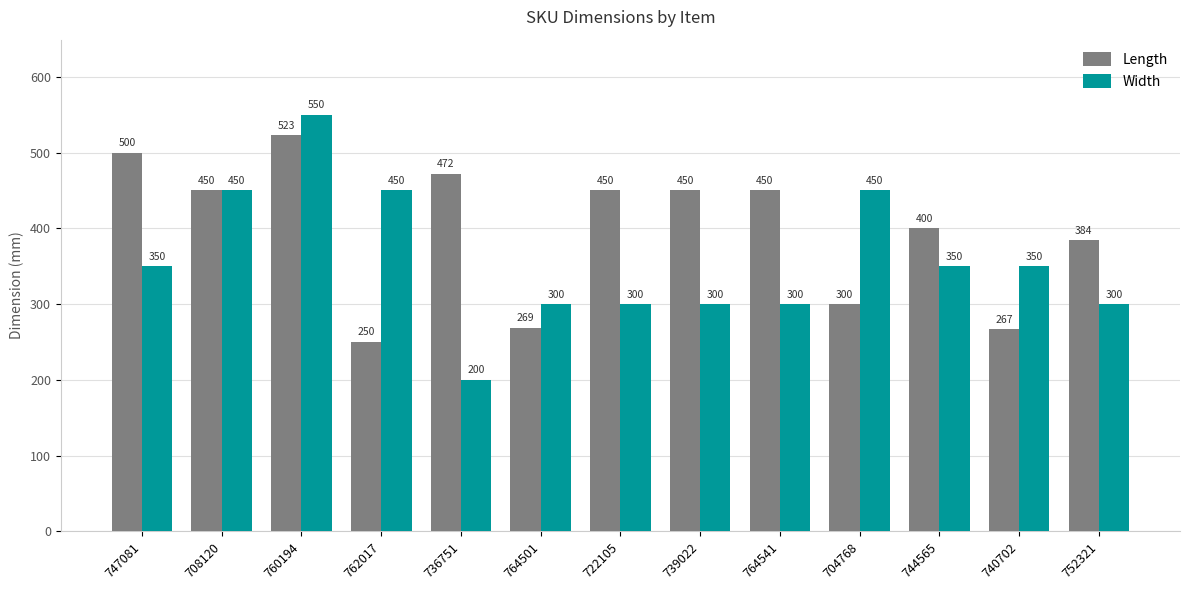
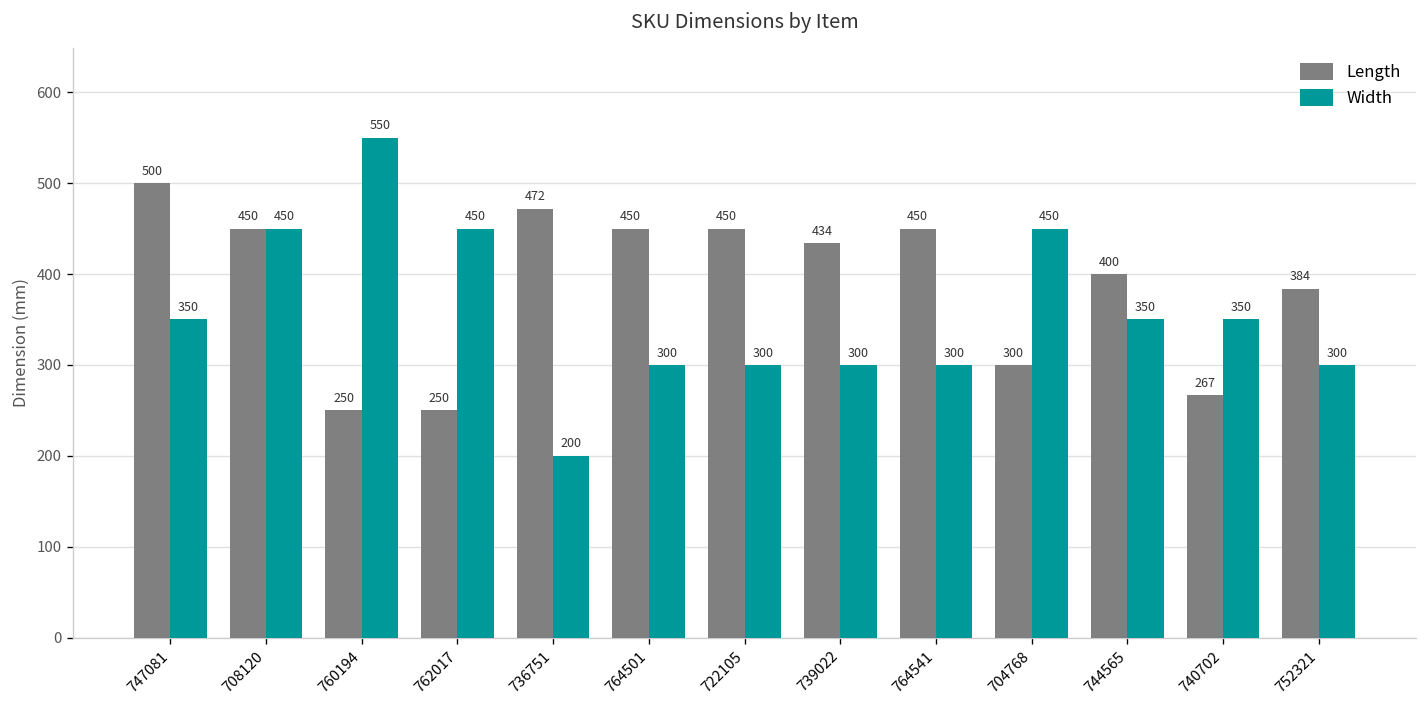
  {
    "Length": {
      "747081": 500,
      "708120": 450,
-     "760194": 523,
+     "760194": 250,
      "762017": 250,
      "736751": 472,
-     "764501": 269,
+     "764501": 450,
      "722105": 450,
-     "739022": 450,
+     "739022": 434,
      "764541": 450,
      "704768": 300,
      "744565": 400,
      "740702": 267,
      "752321": 384
    },
    "Width": {
      "747081": 350,
      "708120": 450,
      "760194": 550,
      "762017": 450,
      "736751": 200,
      "764501": 300,
      "722105": 300,
      "739022": 300,
      "764541": 300,
      "704768": 450,
      "744565": 350,
      "740702": 350,
      "752321": 300
    }
  }
